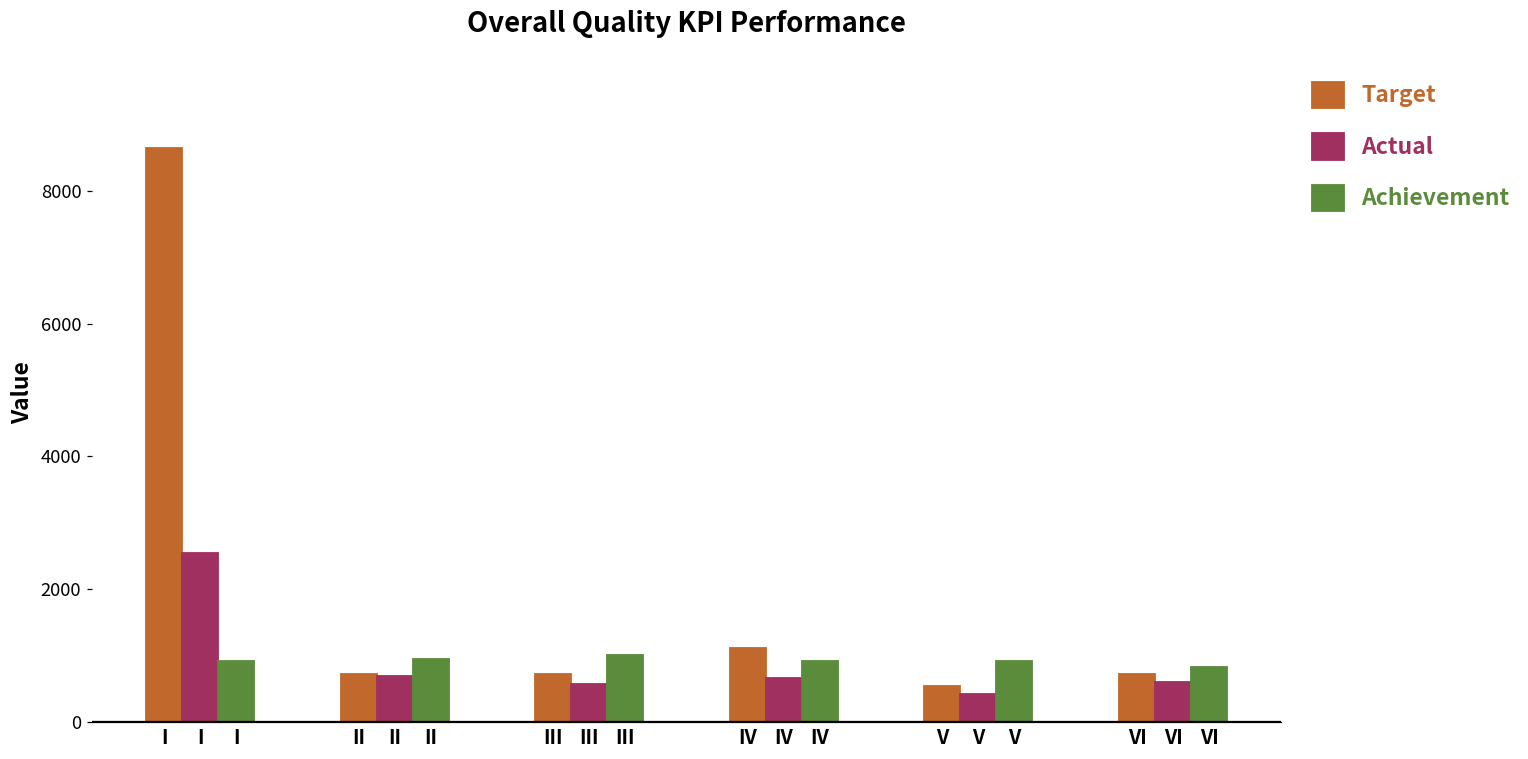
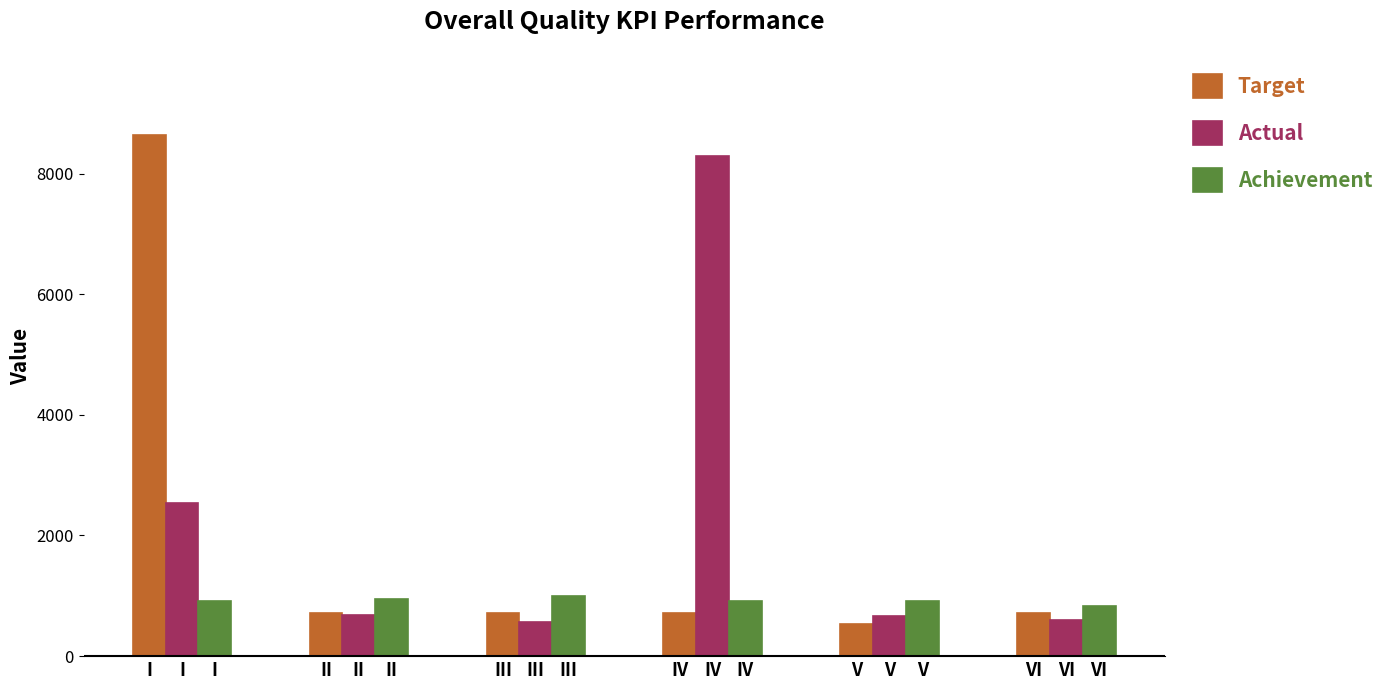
  {
    "Target": {
      "I": 8600,
      "II": 700,
      "III": 700,
-     "IV": 1100,
+     "IV": 700,
      "V": 500,
      "VI": 700
    },
    "Actual": {
      "I": 2500,
      "II": 700,
      "III": 600,
-     "IV": 700,
-     "V": 400,
+     "IV": 8300,
+     "V": 700,
      "VI": 600
    },
    "Achievement": {
      "I": 900,
      "II": 1000,
      "III": 1000,
      "IV": 900,
      "V": 900,
      "VI": 800
    }
  }
